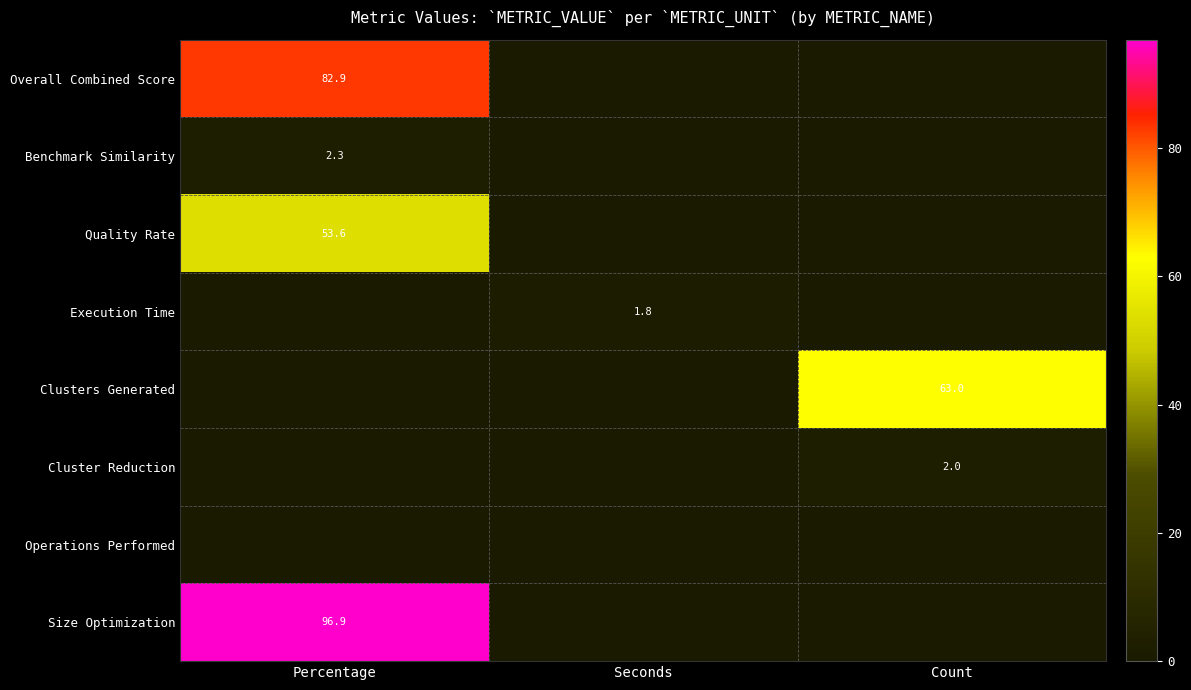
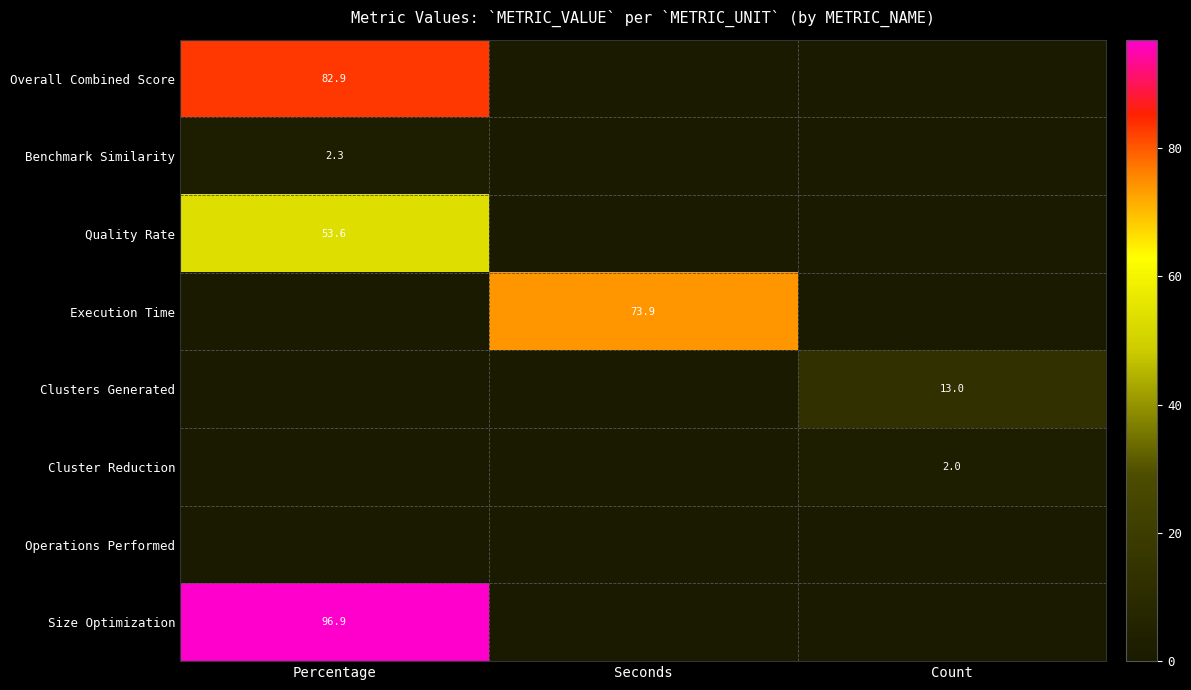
  {
    "Overall Combined Score": {
      "Percentage": 82.9
    },
    "Benchmark Similarity": {
      "Percentage": 2.3
    },
    "Quality Rate": {
      "Percentage": 53.6
    },
    "Execution Time": {
-     "Seconds": 1.8
+     "Seconds": 73.9
    },
    "Clusters Generated": {
-     "Count": 63.0
+     "Count": 13.0
    },
    "Cluster Reduction": {
      "Count": 2.0
    },
    "Size Optimization": {
      "Percentage": 96.9
    }
  }
